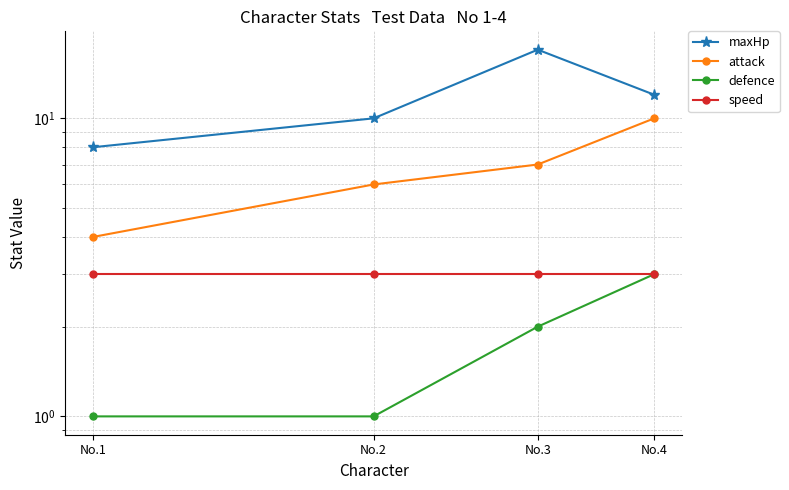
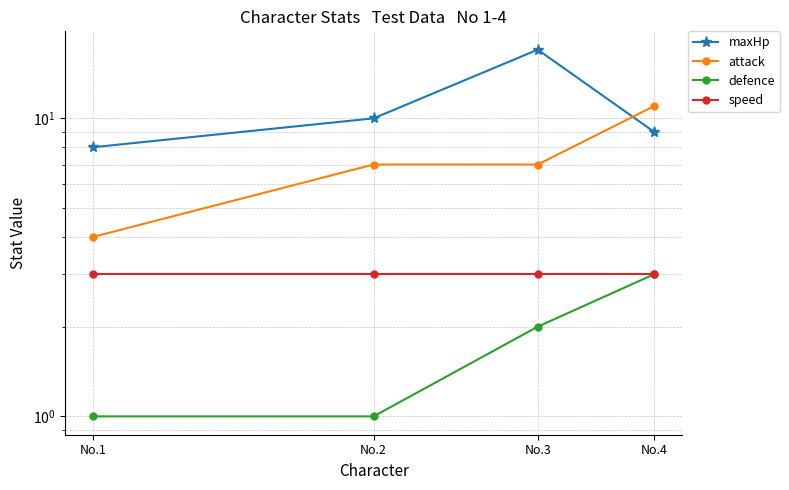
  {
    "maxHp": {
      "No.1": 8,
      "No.2": 10,
      "No.3": 17,
-     "No.4": 12
+     "No.4": 9
    },
    "attack": {
      "No.1": 4,
-     "No.2": 6,
+     "No.2": 7,
      "No.3": 7,
-     "No.4": 10
+     "No.4": 11
    },
    "defence": {
      "No.1": 1,
      "No.2": 1,
      "No.3": 2
    },
    "speed": {
      "No.1": 3,
      "No.2": 3,
      "No.3": 3
    }
  }
